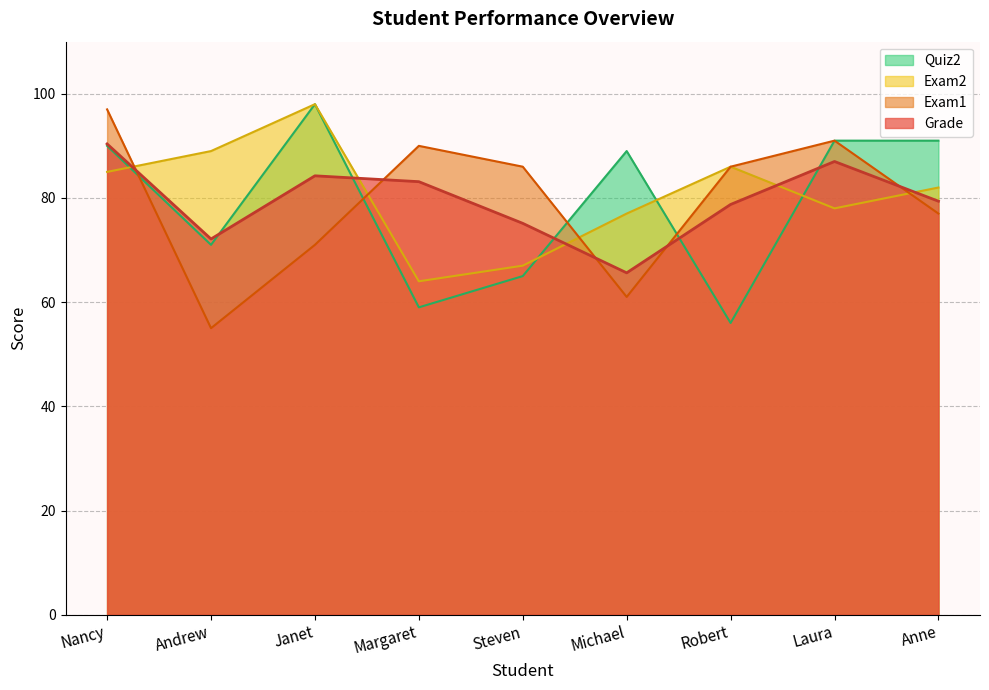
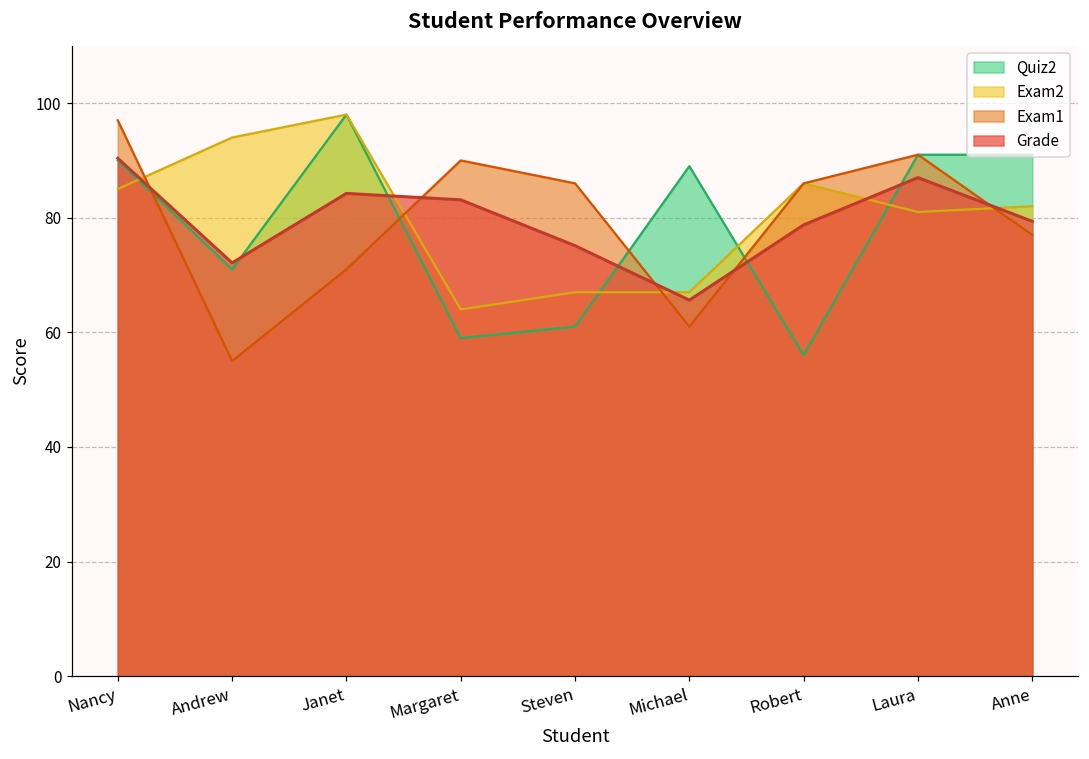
  {
    "Quiz2": {
      "Andrew": 71,
      "Margaret": 59,
-     "Steven": 65,
+     "Steven": 61,
      "Michael": 89,
      "Robert": 56,
      "Anne": 91
    },
    "Exam2": {
      "Nancy": 85,
-     "Andrew": 89,
+     "Andrew": 94,
      "Margaret": 64,
      "Steven": 67,
-     "Michael": 77,
-     "Laura": 78,
+     "Michael": 67,
+     "Laura": 81,
      "Anne": 82
    }
  }
